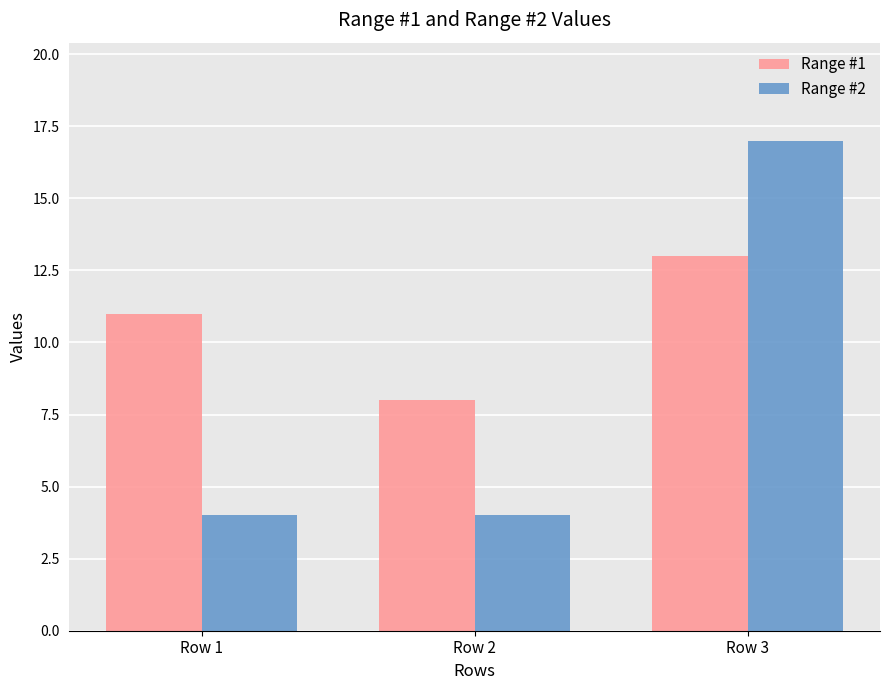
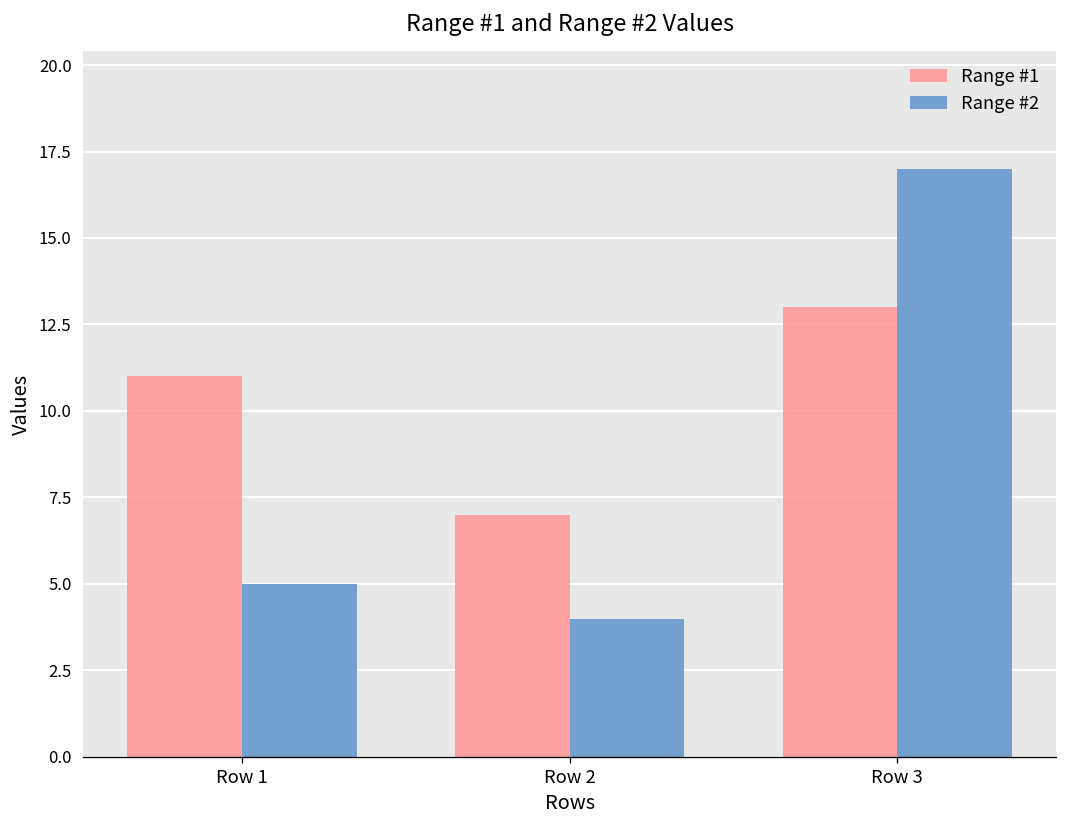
  {
    "Range #1": {
      "Row 1": 11,
-     "Row 2": 8,
+     "Row 2": 7,
      "Row 3": 13
    },
    "Range #2": {
-     "Row 1": 4,
+     "Row 1": 5,
      "Row 2": 4,
      "Row 3": 17
    }
  }
